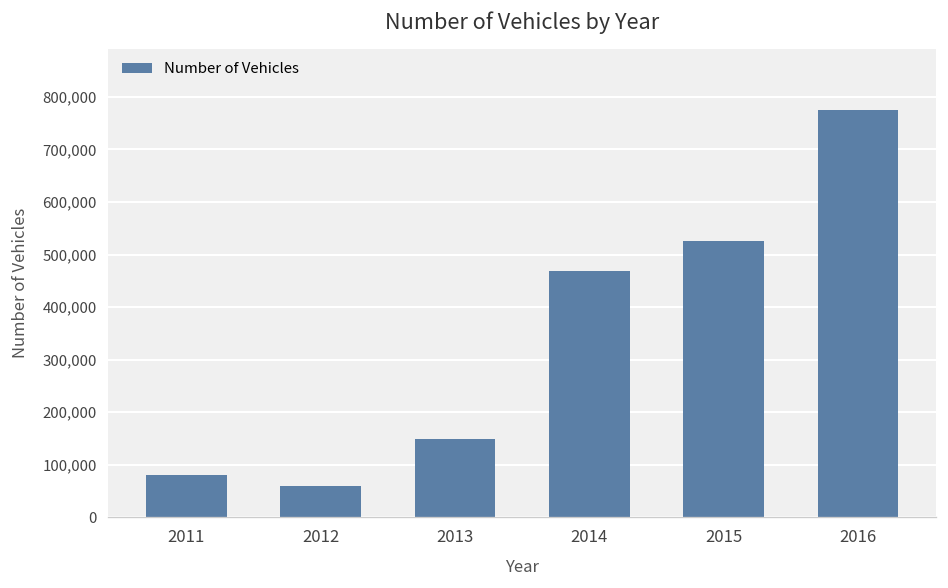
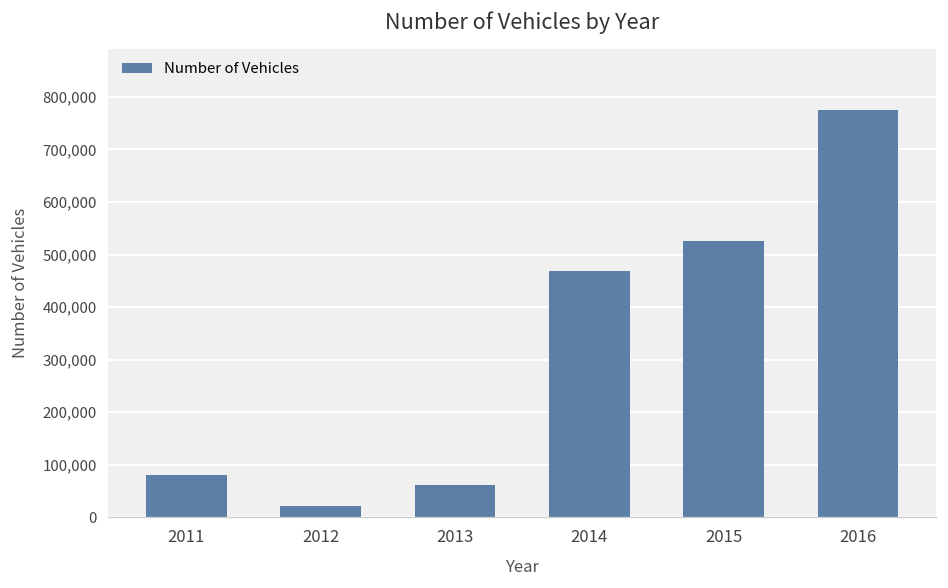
  {
    "2011": "80,000",
-   "2012": "60,000",
-   "2013": "150,000",
+   "2012": "20,000",
+   "2013": "60,000",
    "2014": "470,000",
    "2015": "530,000",
    "2016": "780,000"
  }
